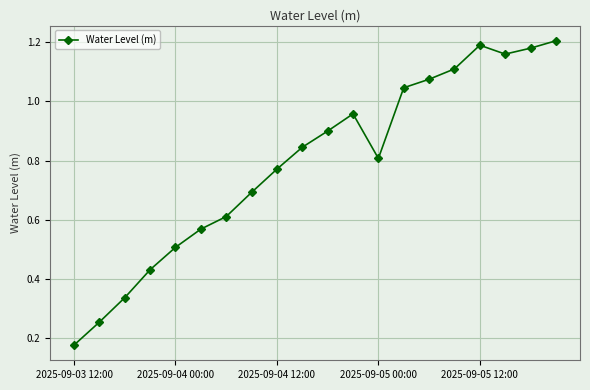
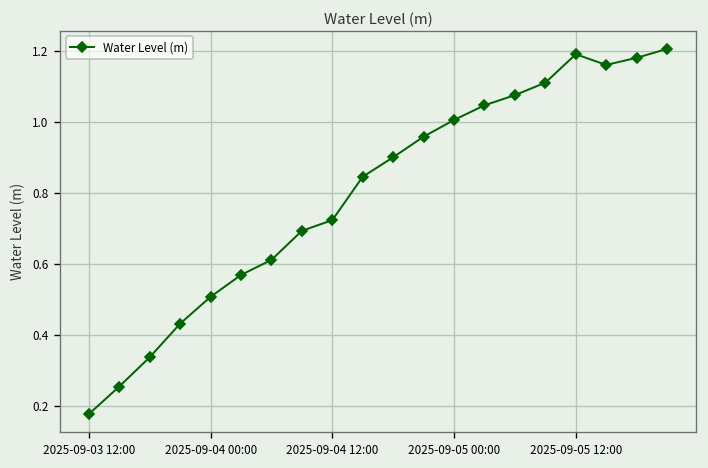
  {
    "2025-09-03 12:00": 0.18,
    "2025-09-04 00:00": 0.51,
-   "2025-09-04 12:00": 0.77,
-   "2025-09-05 00:00": 0.81,
+   "2025-09-04 12:00": 0.72,
+   "2025-09-05 00:00": 1.01,
    "2025-09-05 12:00": 1.19
  }
